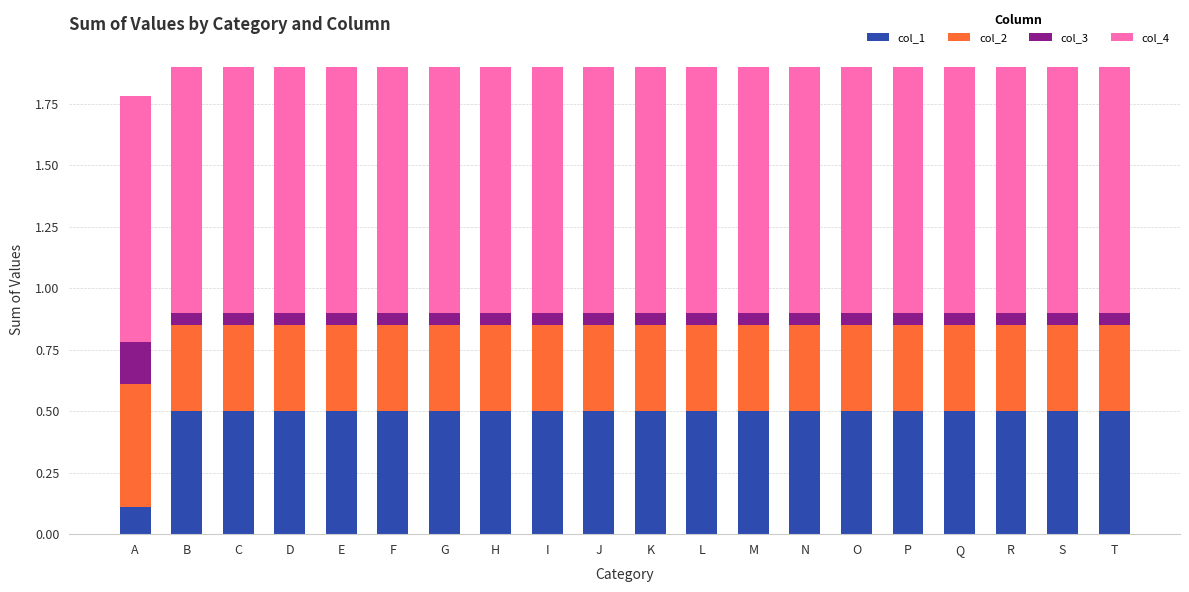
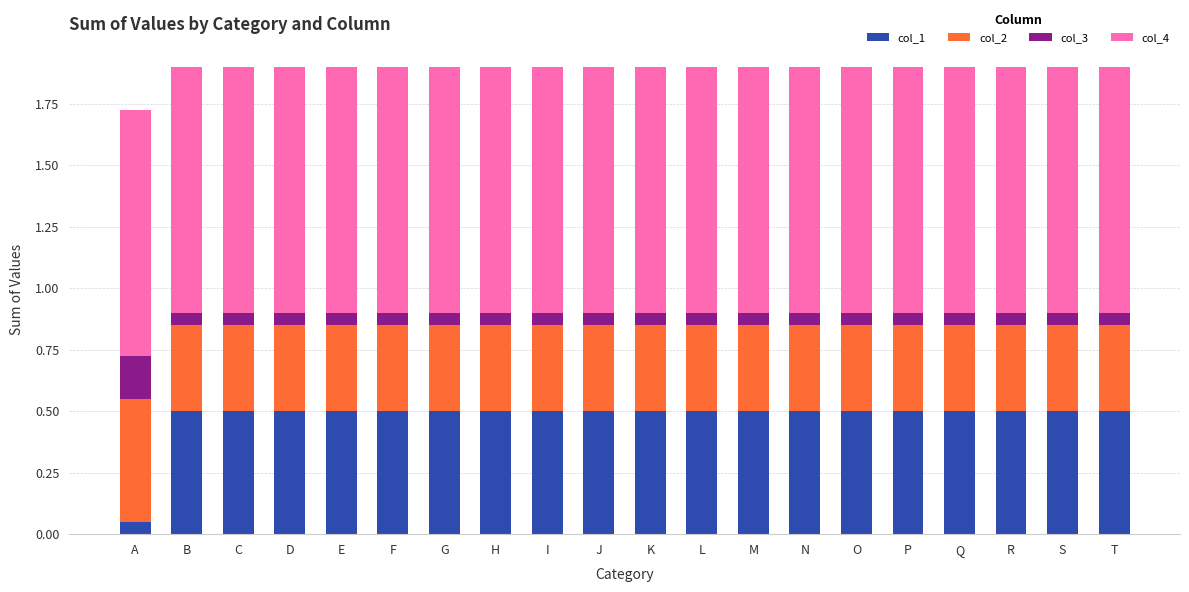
  {
    "col_1": {
-     "A": 0.11,
+     "A": 0.05,
      "B": 0.50,
      "C": 0.50,
      "D": 0.50,
      "E": 0.50,
      "F": 0.50,
      "G": 0.50,
      "H": 0.50,
      "I": 0.50,
      "J": 0.50,
      "K": 0.50,
      "L": 0.50,
      "M": 0.50,
      "N": 0.50,
      "O": 0.50,
      "P": 0.50,
      "Q": 0.50,
      "R": 0.50,
      "S": 0.50,
      "T": 0.50
    },
    "col_2": {
      "A": 0.50,
      "B": 0.35,
      "C": 0.35,
      "D": 0.35,
      "E": 0.35,
      "F": 0.35,
      "G": 0.35,
      "H": 0.35,
      "I": 0.35,
      "J": 0.35,
      "K": 0.35,
      "L": 0.35,
      "M": 0.35,
      "N": 0.35,
      "O": 0.35,
      "P": 0.35,
      "Q": 0.35,
      "R": 0.35,
      "S": 0.35,
      "T": 0.35
    },
    "col_3": {
      "A": 0.17,
      "B": 0.05,
      "C": 0.05,
      "D": 0.05,
      "E": 0.05,
      "F": 0.05,
      "G": 0.05,
      "H": 0.05,
      "I": 0.05,
      "J": 0.05,
      "K": 0.05,
      "L": 0.05,
      "M": 0.05,
      "N": 0.05,
      "O": 0.05,
      "P": 0.05,
      "Q": 0.05,
      "R": 0.05,
      "S": 0.05,
      "T": 0.05
    },
    "col_4": {
      "A": 1.00,
      "B": 1.00,
      "C": 1.00,
      "D": 1.00,
      "E": 1.00,
      "F": 1.00,
      "G": 1.00,
      "H": 1.00,
      "I": 1.00,
      "J": 1.00,
      "K": 1.00,
      "L": 1.00,
      "M": 1.00,
      "N": 1.00,
      "O": 1.00,
      "P": 1.00,
      "Q": 1.00,
      "R": 1.00,
      "S": 1.00,
      "T": 1.00
    }
  }
